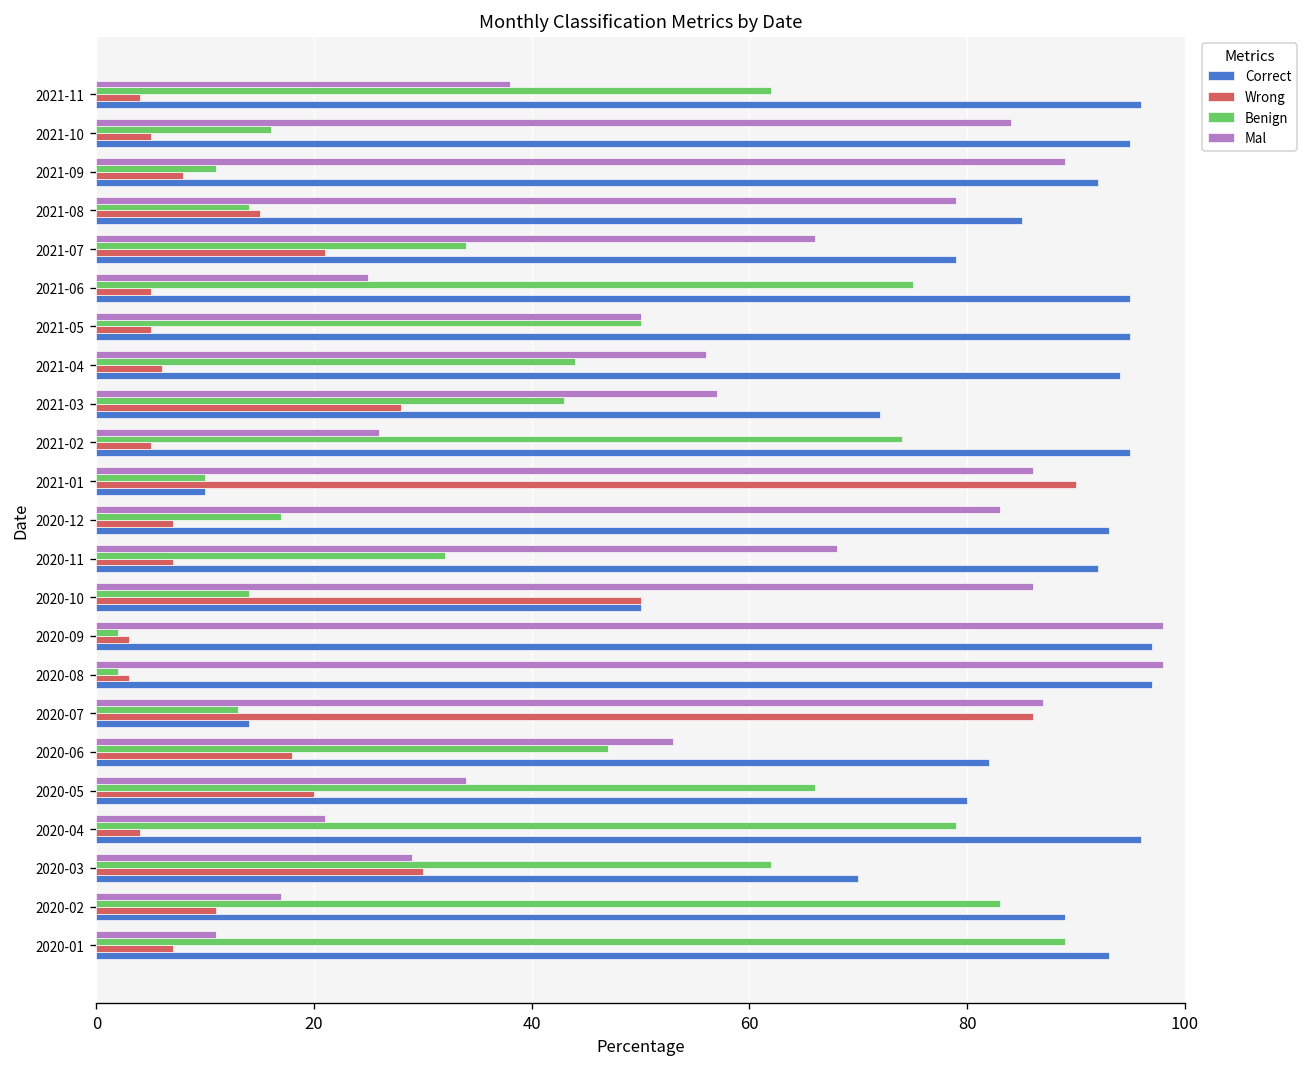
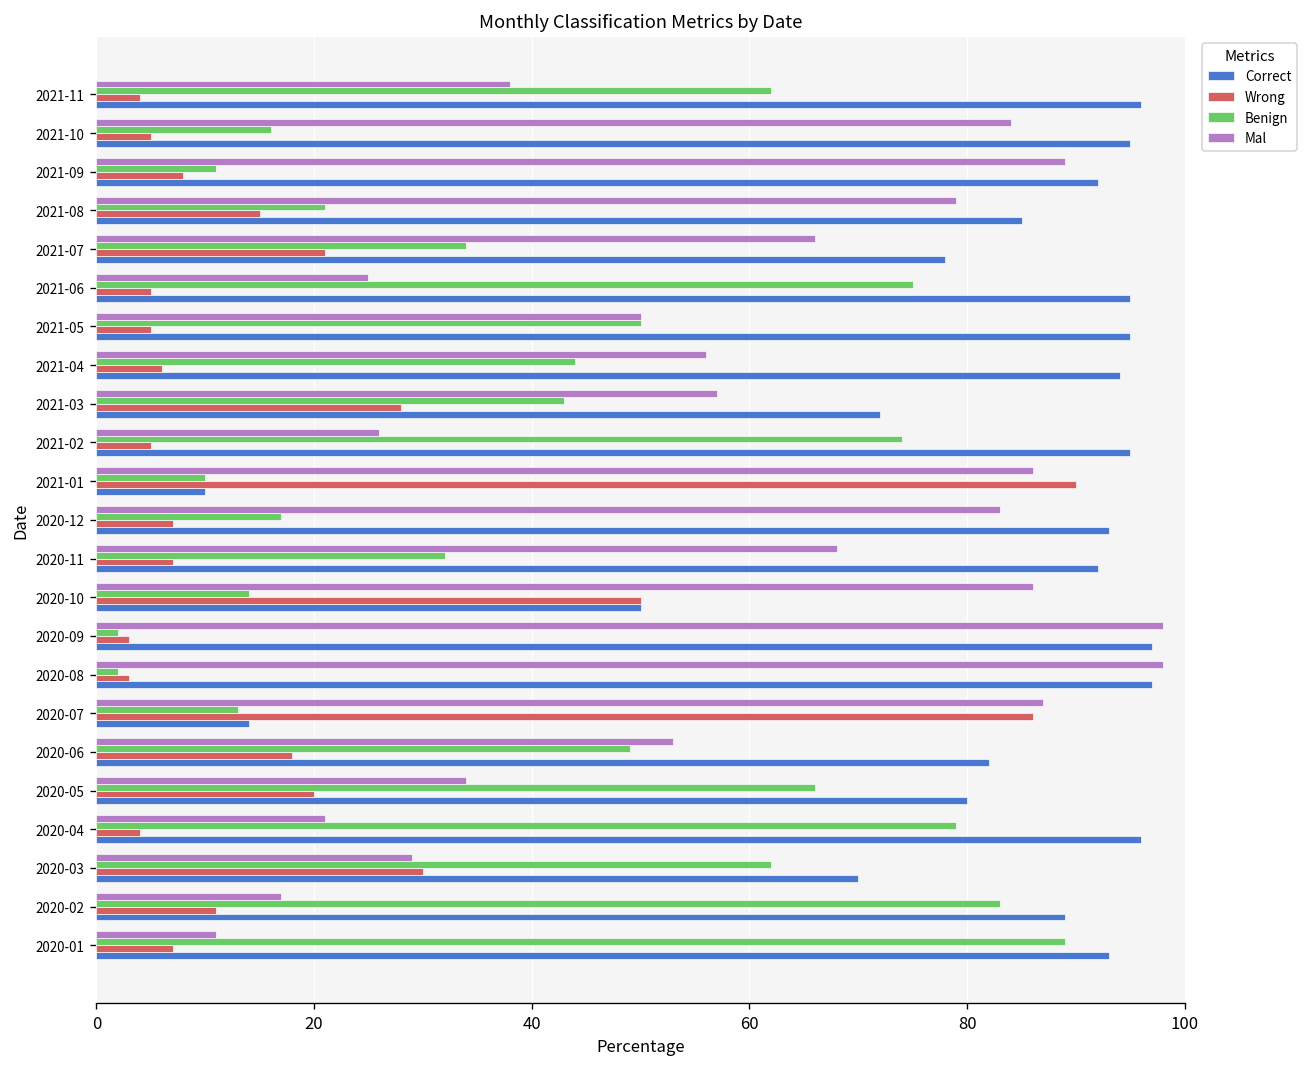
  {
    "Correct": {
      "2021-11": 96,
      "2021-10": 95,
      "2021-09": 92,
      "2021-08": 85,
-     "2021-07": 79,
+     "2021-07": 78,
      "2021-06": 95,
      "2021-05": 95,
      "2021-04": 94,
      "2021-03": 72,
      "2021-02": 95,
      "2021-01": 10,
      "2020-12": 93,
      "2020-11": 92,
      "2020-10": 50,
      "2020-09": 97,
      "2020-08": 97,
      "2020-07": 14,
      "2020-06": 82,
      "2020-05": 80,
      "2020-04": 96,
      "2020-03": 70,
      "2020-02": 89,
      "2020-01": 93
    },
    "Wrong": {
      "2021-11": 4,
      "2021-10": 5,
      "2021-09": 8,
      "2021-08": 15,
      "2021-07": 21,
      "2021-06": 5,
      "2021-05": 5,
      "2021-04": 6,
      "2021-03": 28,
      "2021-02": 5,
      "2021-01": 90,
      "2020-12": 7,
      "2020-11": 7,
      "2020-10": 50,
      "2020-09": 3,
      "2020-08": 3,
      "2020-07": 86,
      "2020-06": 18,
      "2020-05": 20,
      "2020-04": 4,
      "2020-03": 30,
      "2020-02": 11,
      "2020-01": 7
    },
    "Benign": {
      "2021-11": 62,
      "2021-10": 16,
      "2021-09": 11,
-     "2021-08": 14,
+     "2021-08": 21,
      "2021-07": 34,
      "2021-06": 75,
      "2021-05": 50,
      "2021-04": 44,
      "2021-03": 43,
      "2021-02": 74,
      "2021-01": 10,
      "2020-12": 17,
      "2020-11": 32,
      "2020-10": 14,
      "2020-09": 2,
      "2020-08": 2,
      "2020-07": 13,
-     "2020-06": 47,
+     "2020-06": 49,
      "2020-05": 66,
      "2020-04": 79,
      "2020-03": 62,
      "2020-02": 83,
      "2020-01": 89
    },
    "Mal": {
      "2021-11": 38,
      "2021-10": 84,
      "2021-09": 89,
      "2021-08": 79,
      "2021-07": 66,
      "2021-06": 25,
      "2021-05": 50,
      "2021-04": 56,
      "2021-03": 57,
      "2021-02": 26,
      "2021-01": 86,
      "2020-12": 83,
      "2020-11": 68,
      "2020-10": 86,
      "2020-09": 98,
      "2020-08": 98,
      "2020-07": 87,
      "2020-06": 53,
      "2020-05": 34,
      "2020-04": 21,
      "2020-03": 29,
      "2020-02": 17,
      "2020-01": 11
    }
  }
